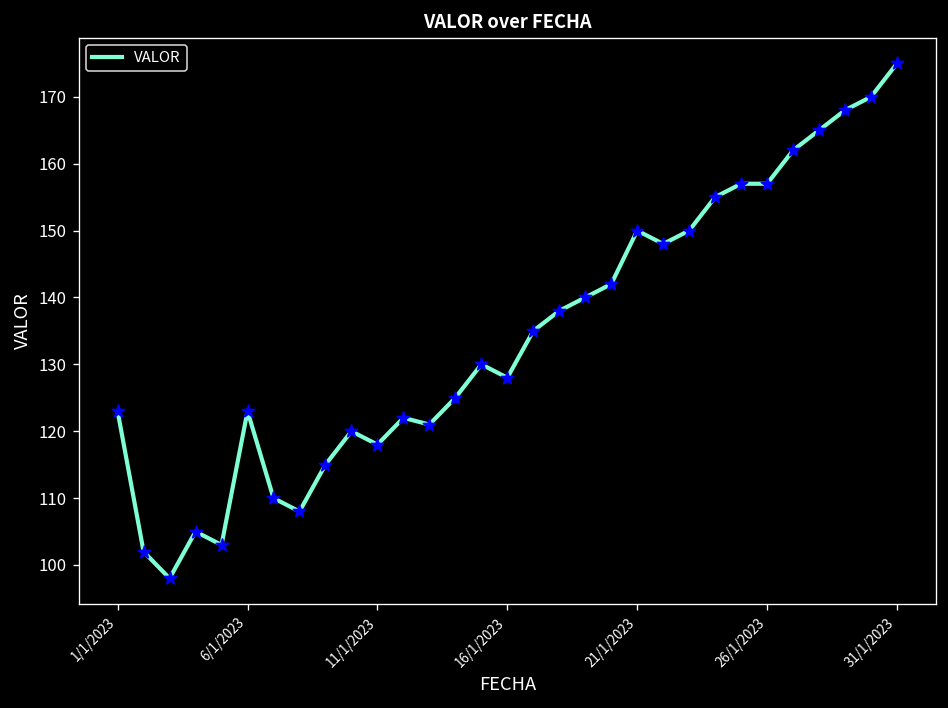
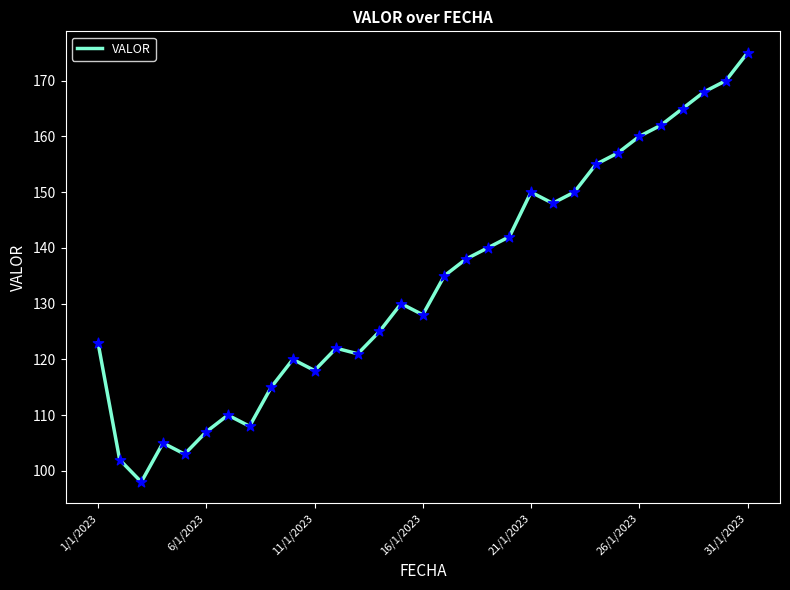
  {
    "1/1/2023": 123,
-   "6/1/2023": 123,
+   "6/1/2023": 107,
    "11/1/2023": 118,
    "16/1/2023": 128,
    "21/1/2023": 150,
-   "26/1/2023": 157,
+   "26/1/2023": 160,
    "31/1/2023": 175
  }
